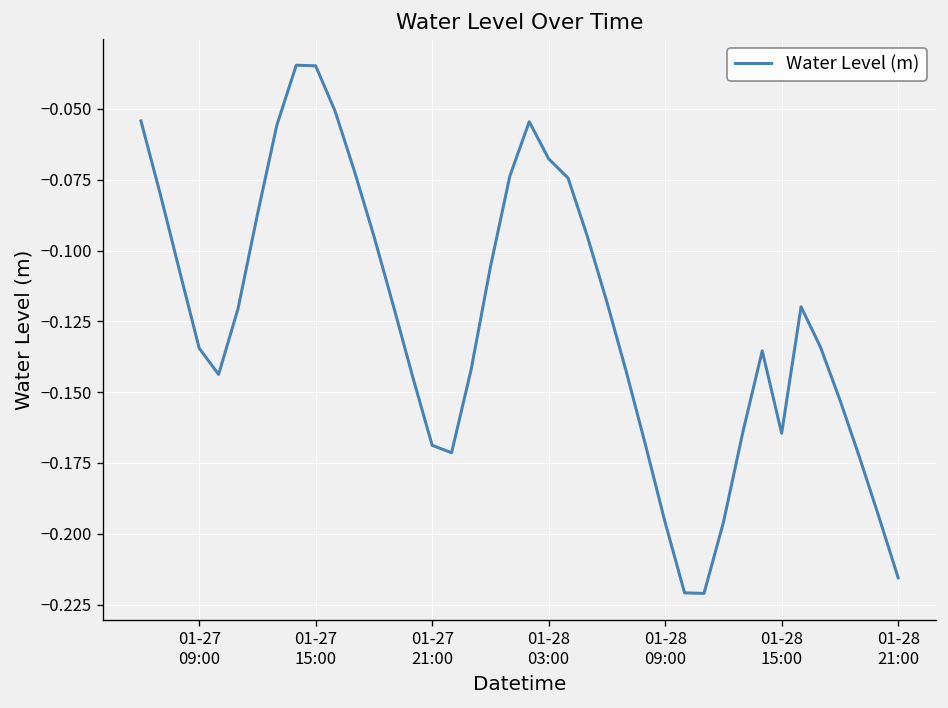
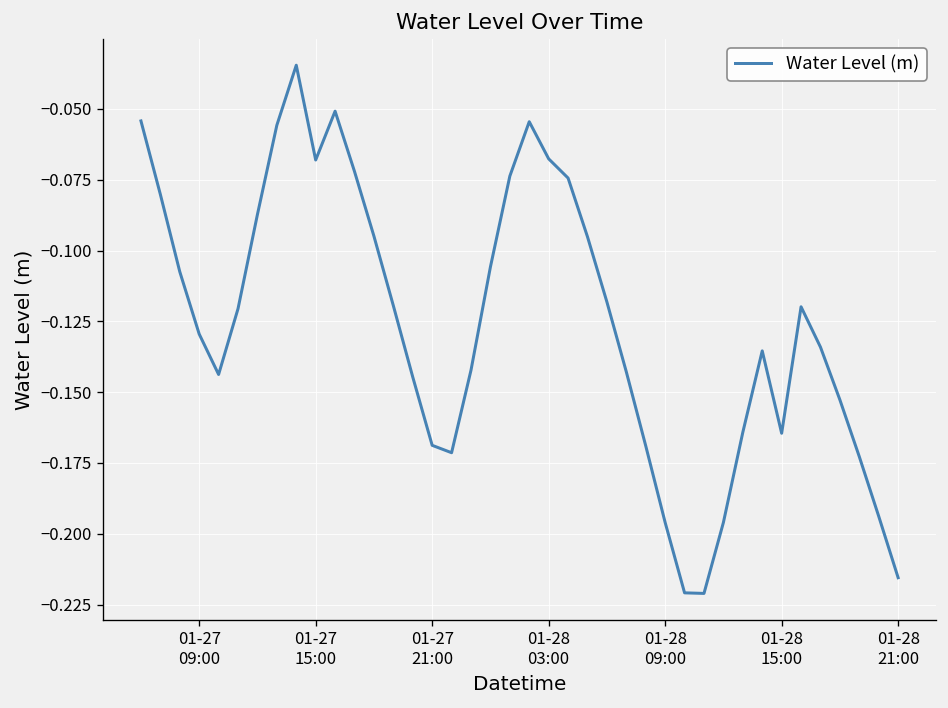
  {
-   "01-27 09:00": -0.134,
-   "01-27 15:00": -0.035,
+   "01-27 09:00": -0.129,
+   "01-27 15:00": -0.068,
    "01-27 21:00": -0.169,
    "01-28 03:00": -0.068,
    "01-28 09:00": -0.196,
    "01-28 15:00": -0.165,
    "01-28 21:00": -0.216
  }
